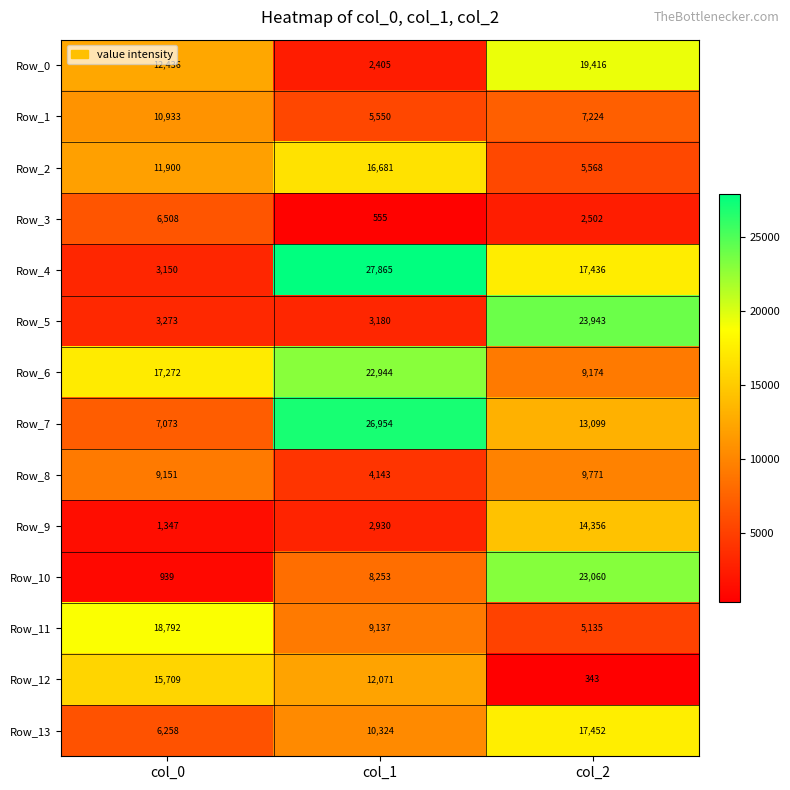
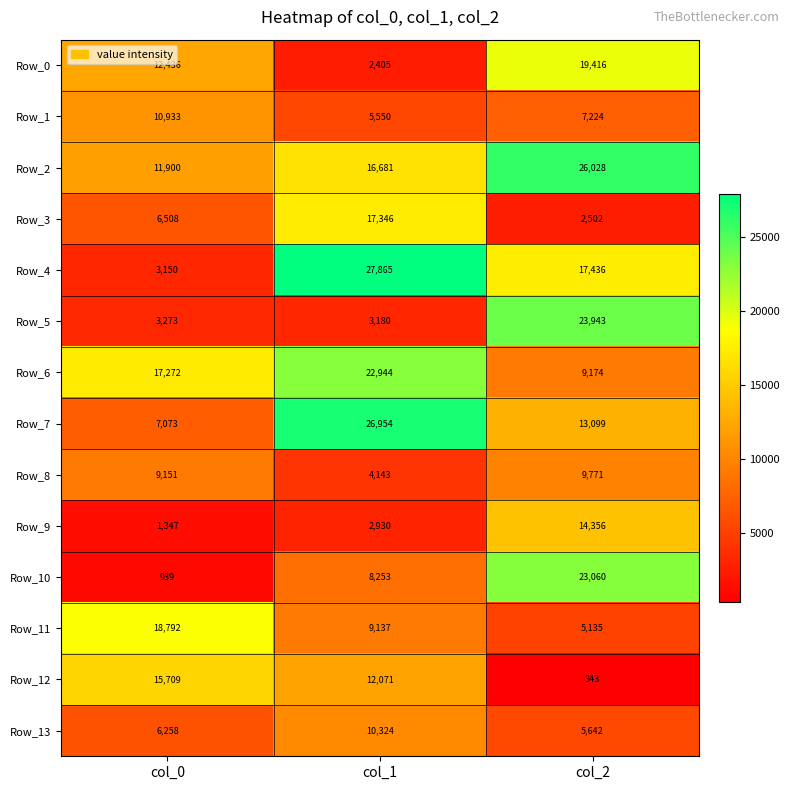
  {
    "Row_0": {
      "col_1": "2,405",
      "col_2": "19,416"
    },
    "Row_1": {
      "col_0": "10,933",
      "col_1": "5,550",
      "col_2": "7,224"
    },
    "Row_2": {
      "col_0": "11,900",
      "col_1": "16,681",
-     "col_2": "5,568"
+     "col_2": "26,028"
    },
    "Row_3": {
      "col_0": "6,508",
-     "col_1": "555",
+     "col_1": "17,346",
      "col_2": "2,502"
    },
    "Row_4": {
      "col_0": "3,150",
      "col_1": "27,865",
      "col_2": "17,436"
    },
    "Row_5": {
      "col_0": "3,273",
      "col_1": "3,180",
      "col_2": "23,943"
    },
    "Row_6": {
      "col_0": "17,272",
      "col_1": "22,944",
      "col_2": "9,174"
    },
    "Row_7": {
      "col_0": "7,073",
      "col_1": "26,954",
      "col_2": "13,099"
    },
    "Row_8": {
      "col_0": "9,151",
      "col_1": "4,143",
      "col_2": "9,771"
    },
    "Row_9": {
      "col_0": "1,347",
      "col_1": "2,930",
      "col_2": "14,356"
    },
    "Row_10": {
      "col_0": "939",
      "col_1": "8,253",
      "col_2": "23,060"
    },
    "Row_11": {
      "col_0": "18,792",
      "col_1": "9,137",
      "col_2": "5,135"
    },
    "Row_12": {
      "col_0": "15,709",
      "col_1": "12,071",
      "col_2": "343"
    },
    "Row_13": {
      "col_0": "6,258",
      "col_1": "10,324",
-     "col_2": "17,452"
+     "col_2": "5,642"
    }
  }
